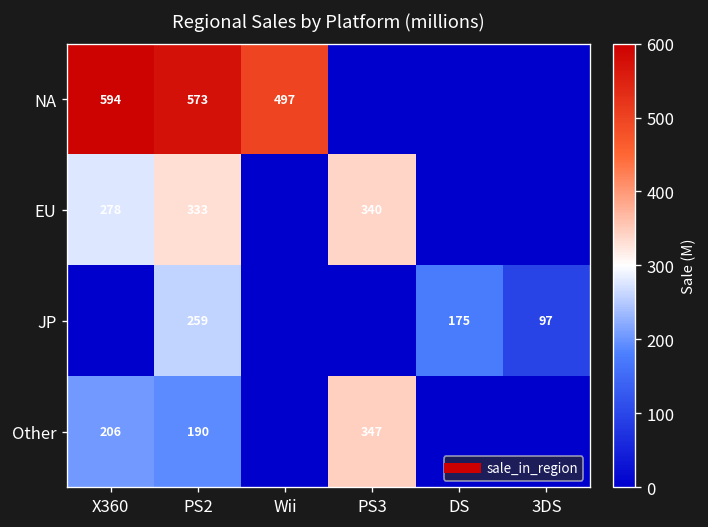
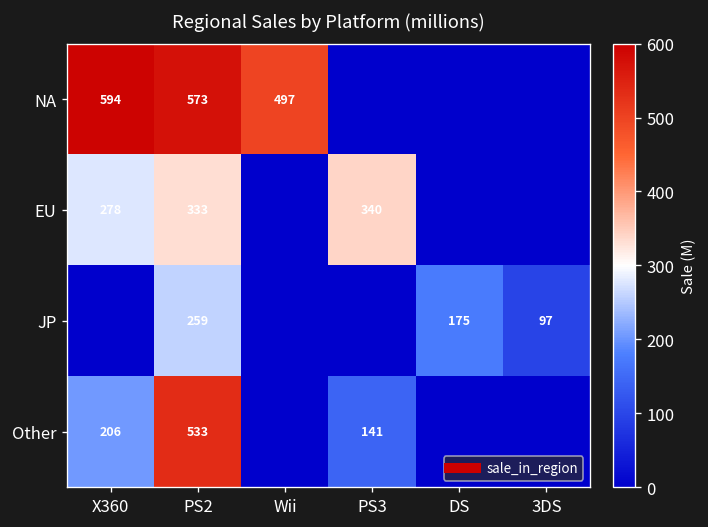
  {
    "NA": {
      "X360": 594,
      "PS2": 573,
      "Wii": 497
    },
    "EU": {
      "PS3": 340
    },
    "JP": {
      "PS2": 259,
      "DS": 175,
      "3DS": 97
    },
    "Other": {
      "X360": 206,
-     "PS2": 190,
-     "PS3": 347
+     "PS2": 533,
+     "PS3": 141
    }
  }
